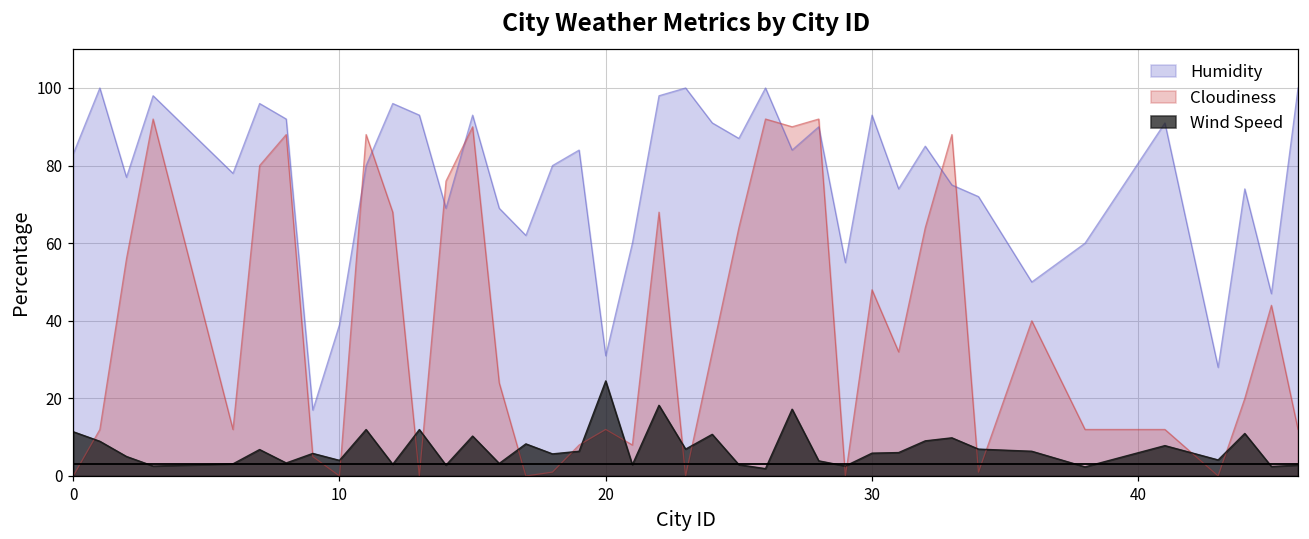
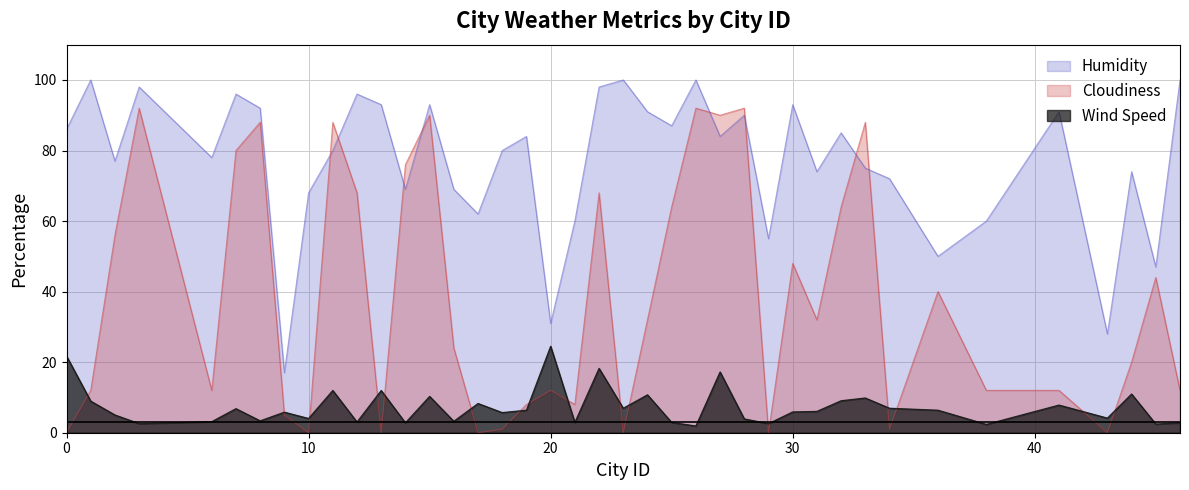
  {
    "Humidity": {
-     "0": 83,
-     "10": 39,
+     "0": 86,
+     "10": 68,
      "20": 31,
      "30": 93
    },
    "Cloudiness": {
      "0": 0,
      "10": 0,
      "20": 12,
      "30": 48
    },
    "Wind Speed": {
-     "0": 11,
+     "0": 22,
      "10": 4,
      "20": 25,
      "30": 6
    }
  }
